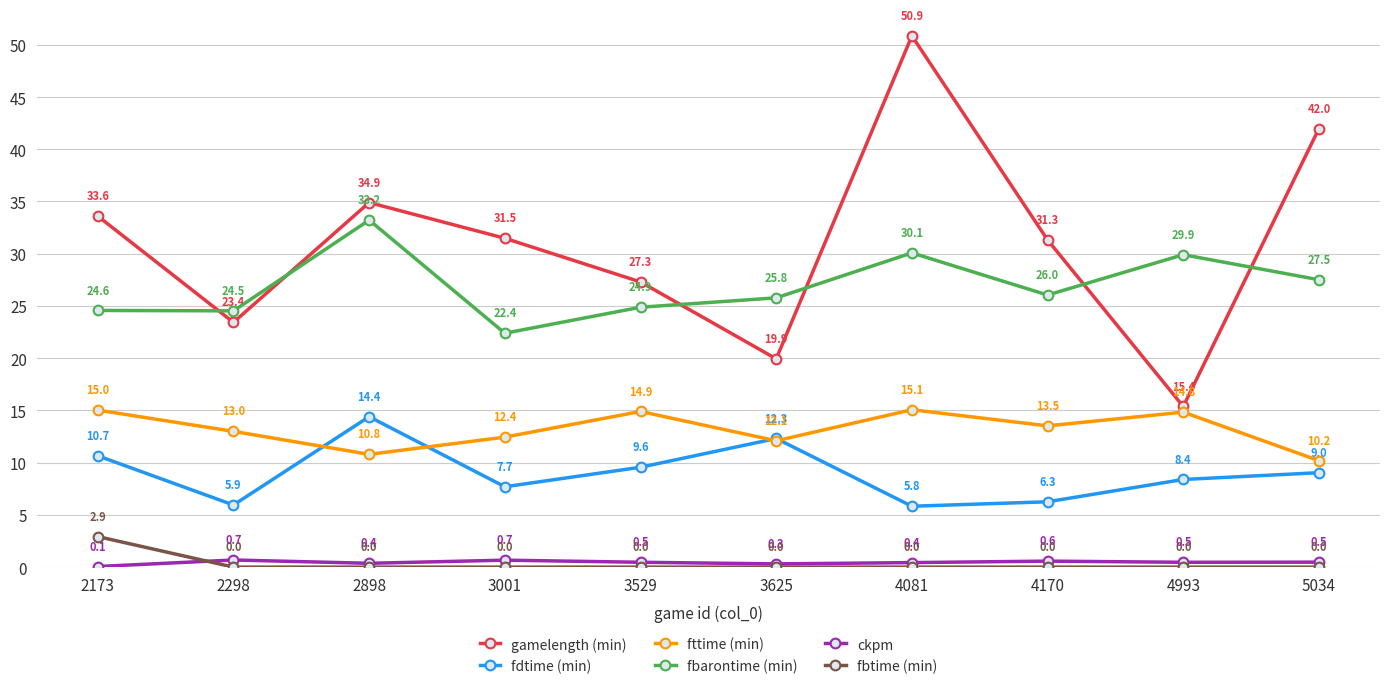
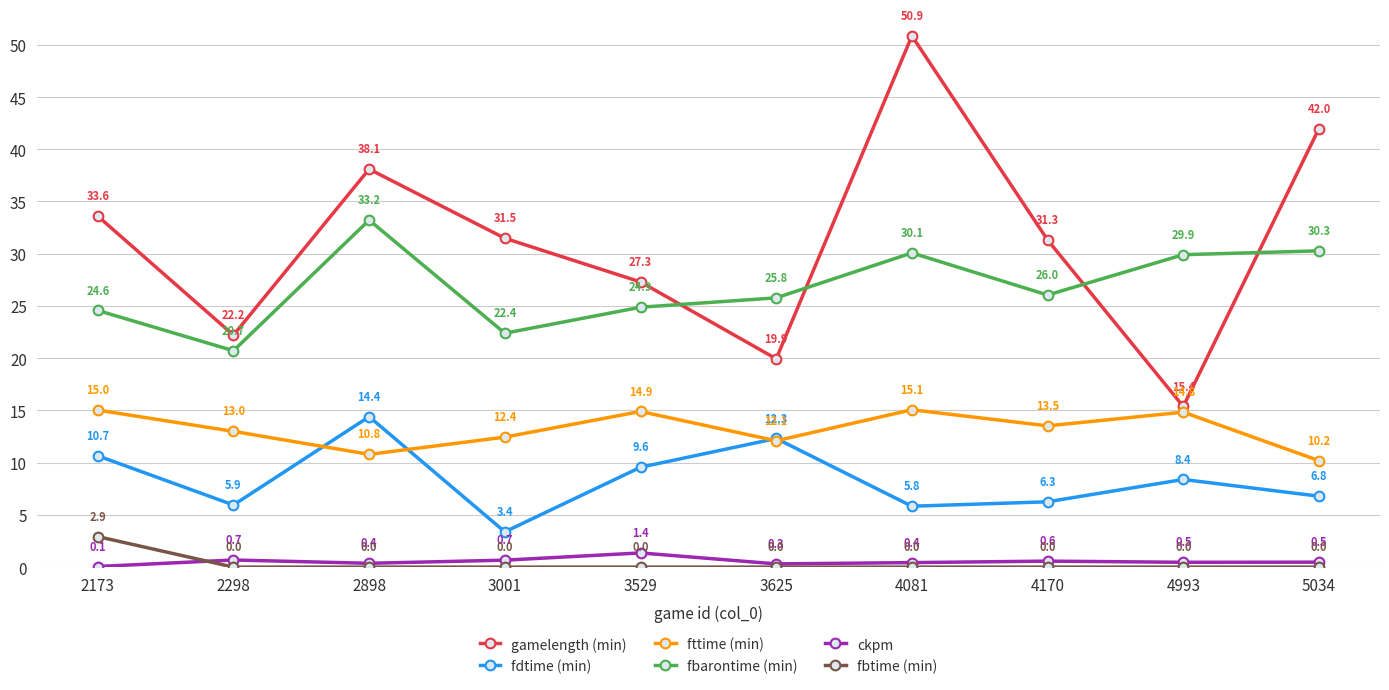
  {
    "gamelength (min)": {
      "2173": 33.6,
-     "2298": 23.4,
-     "2898": 34.9,
+     "2298": 22.2,
+     "2898": 38.1,
      "3001": 31.5,
      "3529": 27.3,
      "3625": 19.9,
      "4081": 50.9,
      "4170": 31.3,
      "5034": 42.0
    },
    "fdtime (min)": {
      "2173": 10.7,
      "2298": 5.9,
      "2898": 14.4,
-     "3001": 7.7,
+     "3001": 3.4,
      "3529": 9.6,
      "4081": 5.8,
      "4170": 6.3,
      "4993": 8.4,
-     "5034": 9.0
+     "5034": 6.8
    },
    "fttime (min)": {
      "2173": 15.0,
      "2298": 13.0,
      "2898": 10.8,
      "3001": 12.4,
      "3529": 14.9,
      "4081": 15.1,
      "4170": 13.5,
      "5034": 10.2
    },
    "fbarontime (min)": {
      "2173": 24.6,
-     "2298": 24.5,
+     "2298": 20.7,
      "3001": 22.4,
      "3625": 25.8,
      "4081": 30.1,
      "4170": 26.0,
      "4993": 29.9,
-     "5034": 27.5
+     "5034": 30.3
    },
    "ckpm": {
      "2173": 0.1,
-     "3529": 0.5
+     "3529": 1.4
    },
    "fbtime (min)": {
      "2173": 2.9
    }
  }
